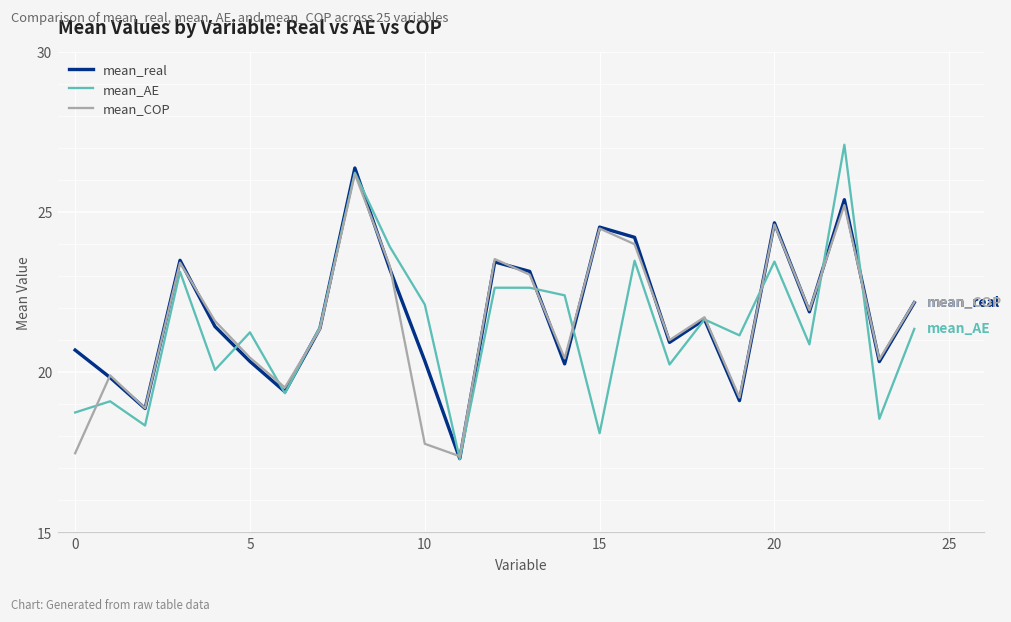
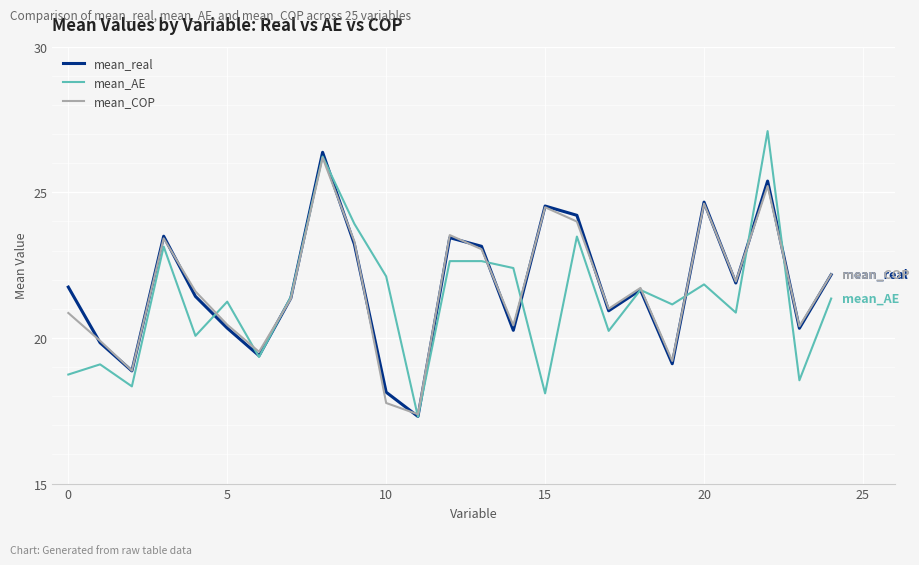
  {
    "mean_real": {
-     "0": 20.7,
+     "0": 21.7,
      "5": 20.3,
-     "10": 20.4
+     "10": 18.1
    },
    "mean_AE": {
      "0": 18.7,
      "5": 21.2,
      "10": 22.1,
      "15": 18.1,
-     "20": 23.5
+     "20": 21.8
    },
    "mean_COP": {
-     "0": 17.5,
+     "0": 20.9,
      "5": 20.5,
      "10": 17.8
    }
  }
